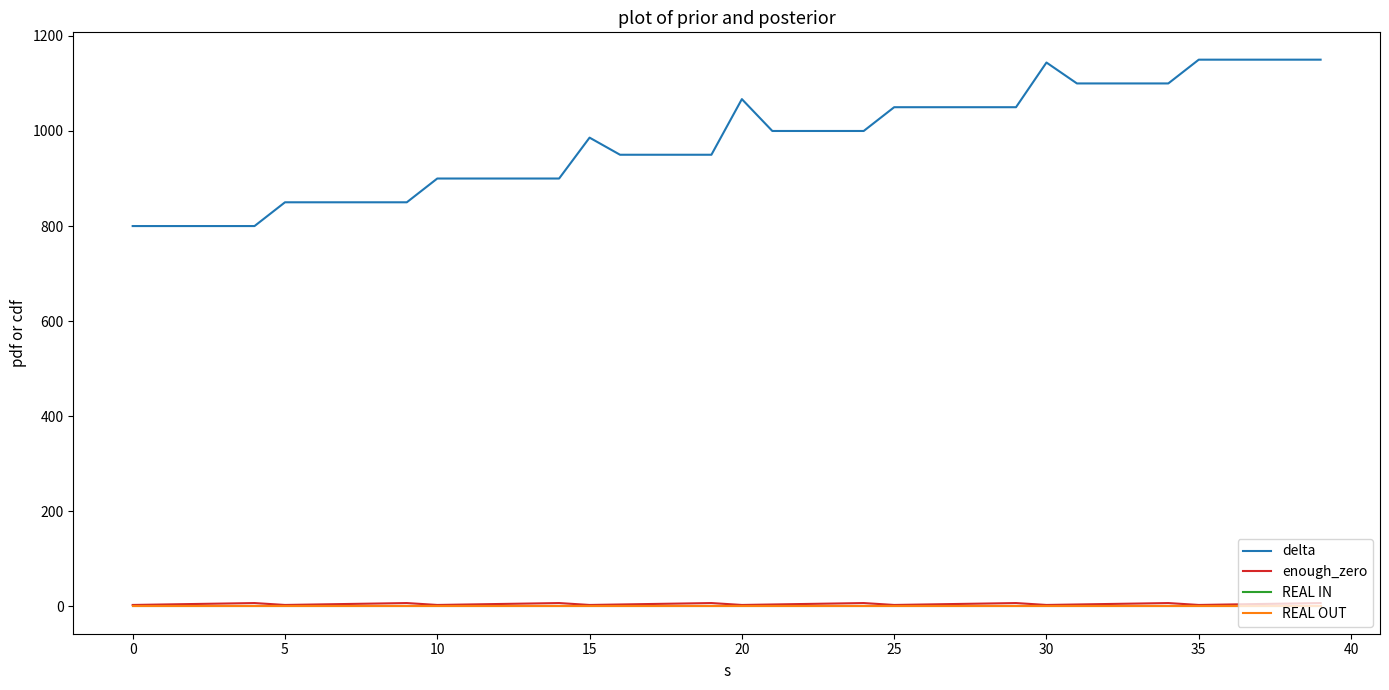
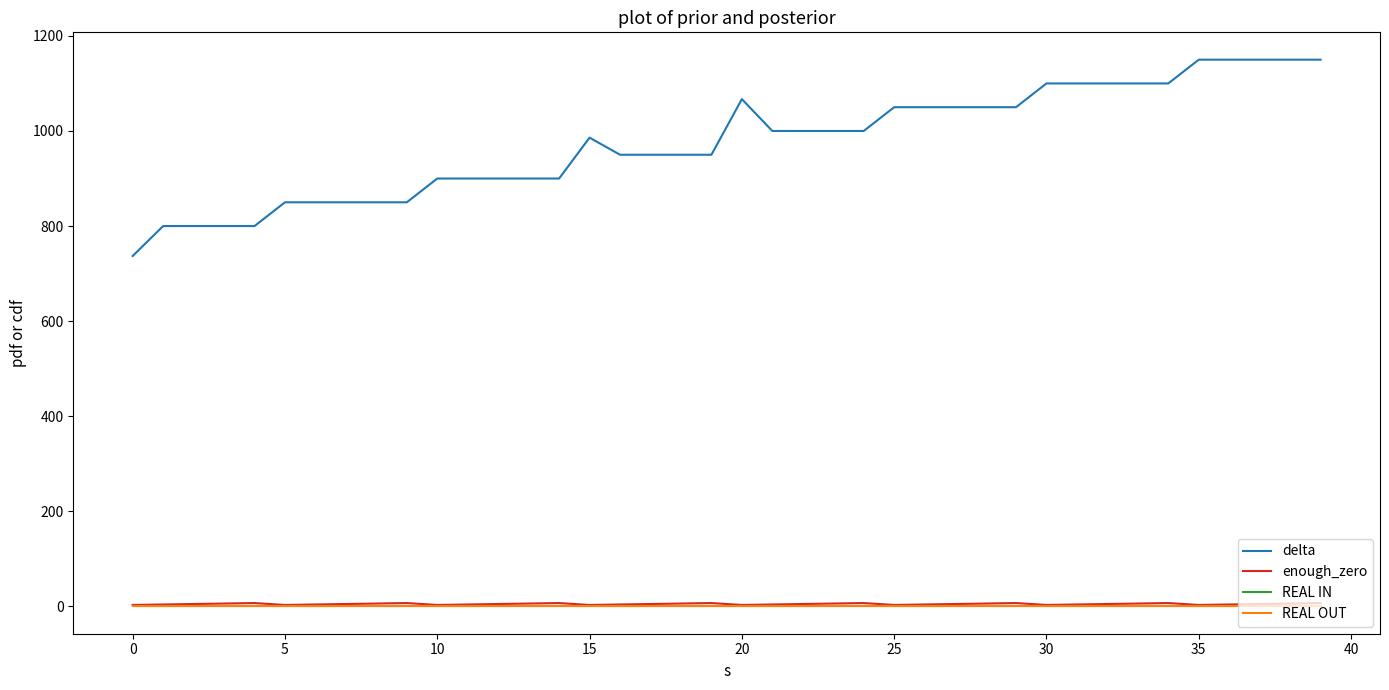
  {
    "delta": {
-     "0": 800,
+     "0": 740,
      "5": 850,
      "10": 900,
      "15": 990,
      "20": 1070,
      "25": 1050,
-     "30": 1140,
+     "30": 1100,
      "35": 1150
    }
  }
